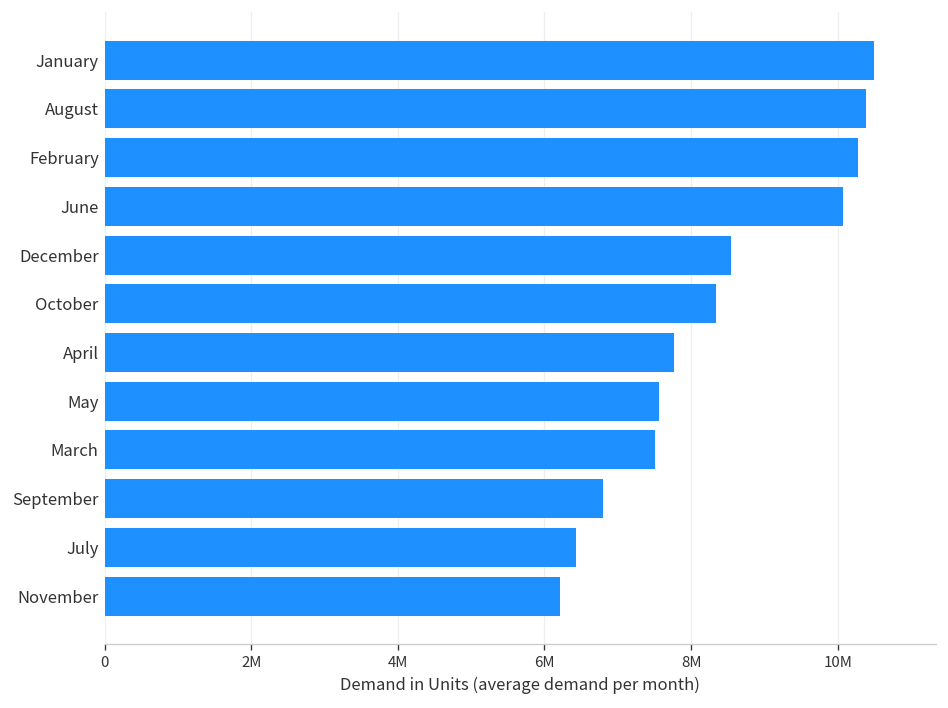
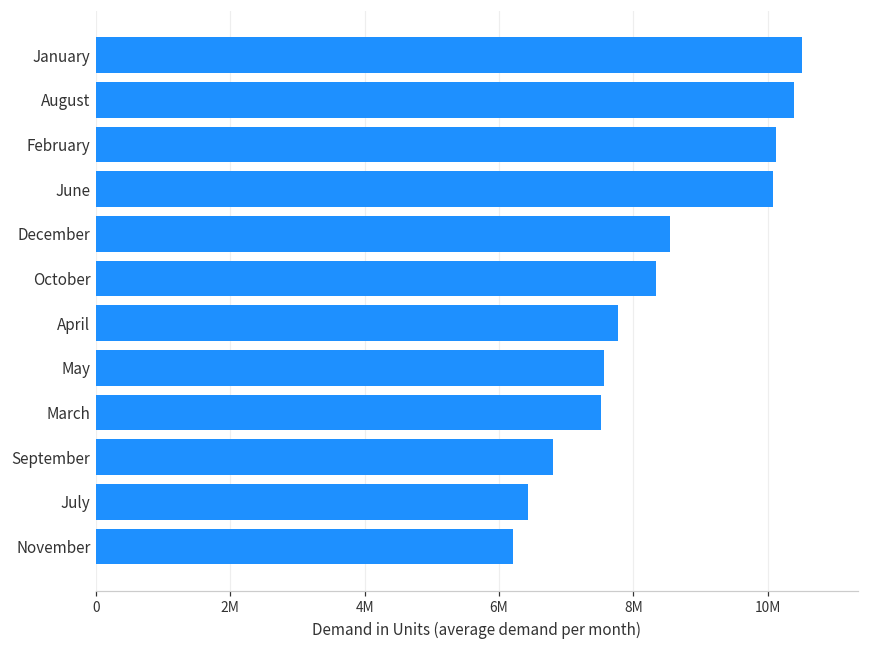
  {
    "January": 10500000,
    "August": 10400000,
-   "February": 10300000,
+   "February": 10100000,
    "June": 10100000,
    "December": 8500000,
    "October": 8300000,
    "April": 7800000,
    "May": 7600000,
    "March": 7500000,
    "September": 6800000,
    "July": 6400000,
    "November": 6200000
  }
